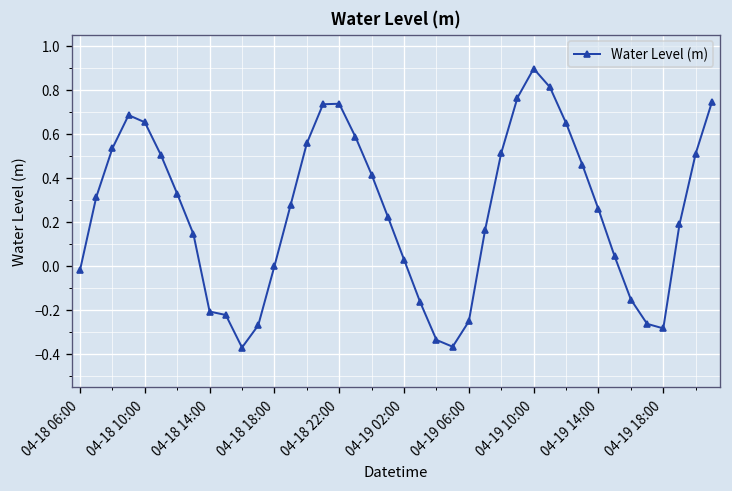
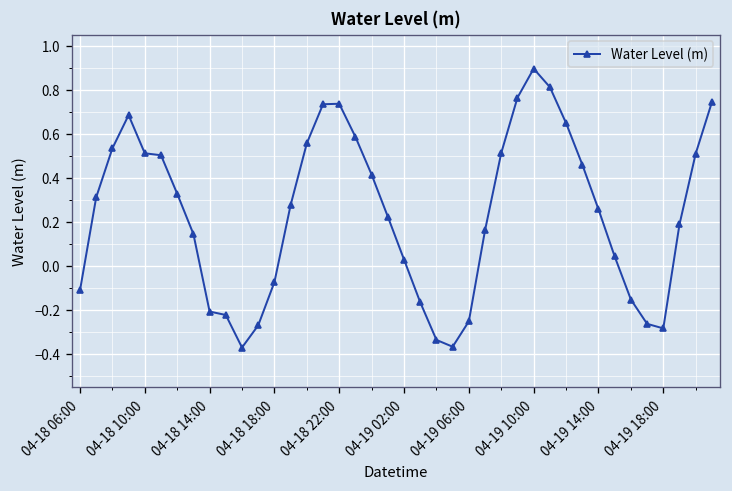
  {
-   "04-18 06:00": -0.02,
-   "04-18 10:00": 0.65,
+   "04-18 06:00": -0.11,
+   "04-18 10:00": 0.51,
    "04-18 14:00": -0.21,
-   "04-18 18:00": 0.00,
+   "04-18 18:00": -0.07,
    "04-18 22:00": 0.74,
    "04-19 02:00": 0.03,
    "04-19 06:00": -0.25,
    "04-19 10:00": 0.90,
    "04-19 14:00": 0.26,
    "04-19 18:00": -0.29
  }
